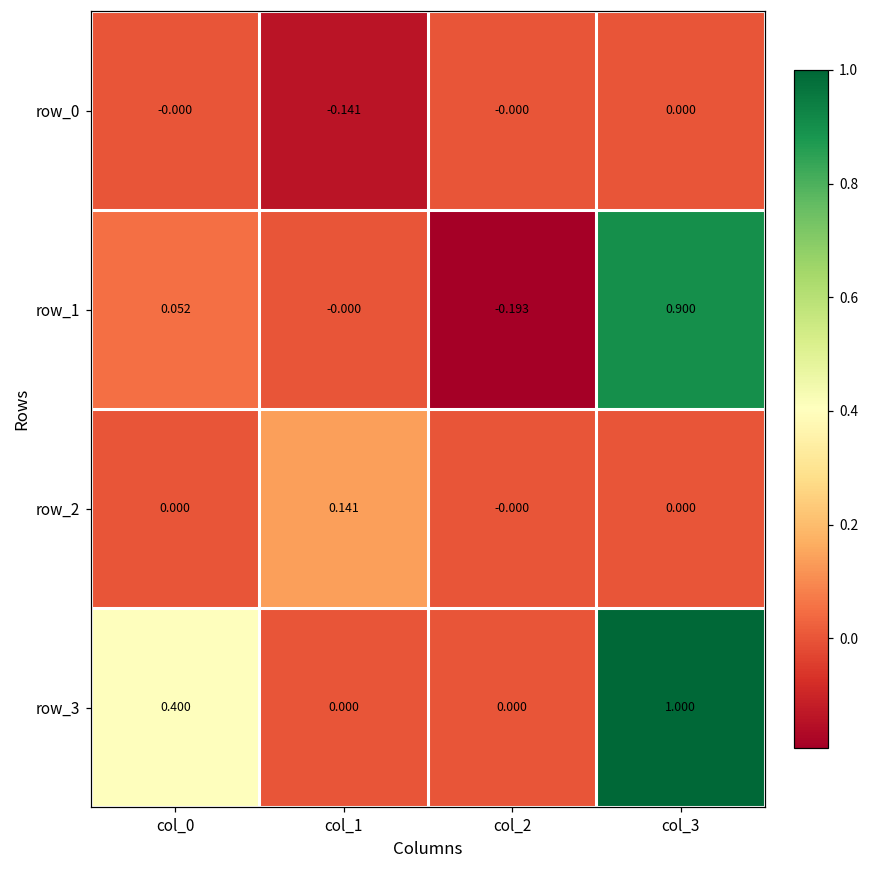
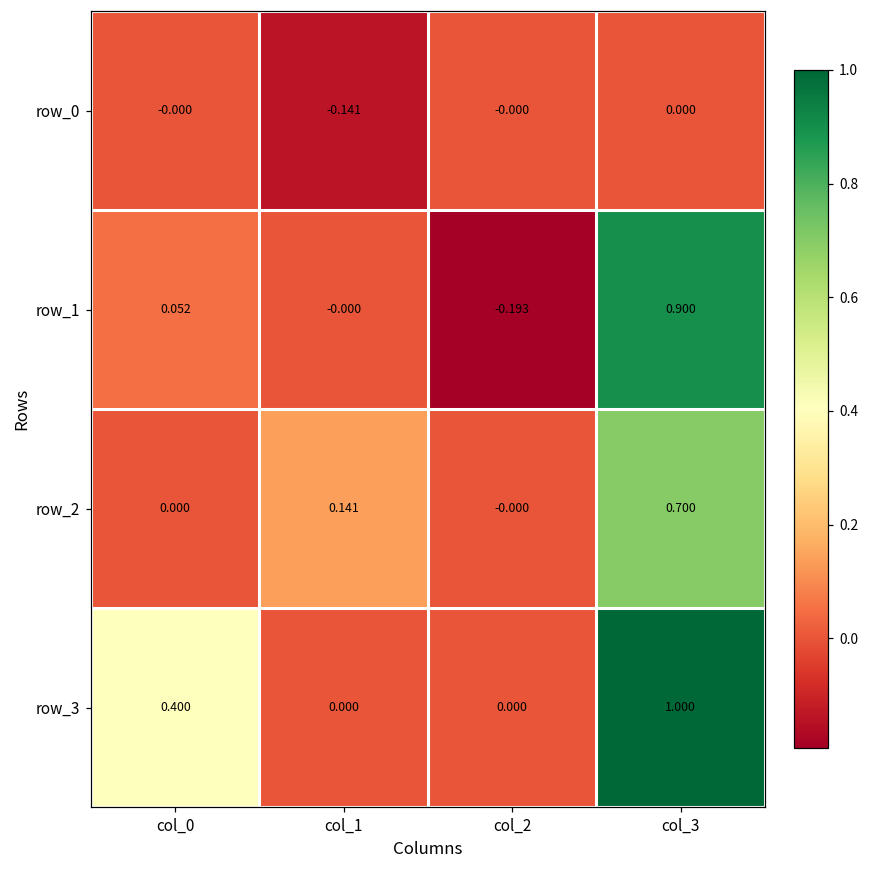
  {
    "row_0": {
      "col_0": -0.000,
      "col_1": -0.141,
      "col_2": -0.000,
      "col_3": 0.000
    },
    "row_1": {
      "col_0": 0.052,
      "col_1": -0.000,
      "col_2": -0.193,
      "col_3": 0.900
    },
    "row_2": {
      "col_0": 0.000,
      "col_1": 0.141,
      "col_2": -0.000,
-     "col_3": 0.000
+     "col_3": 0.700
    },
    "row_3": {
      "col_0": 0.400,
      "col_1": 0.000,
      "col_2": 0.000,
      "col_3": 1.000
    }
  }
